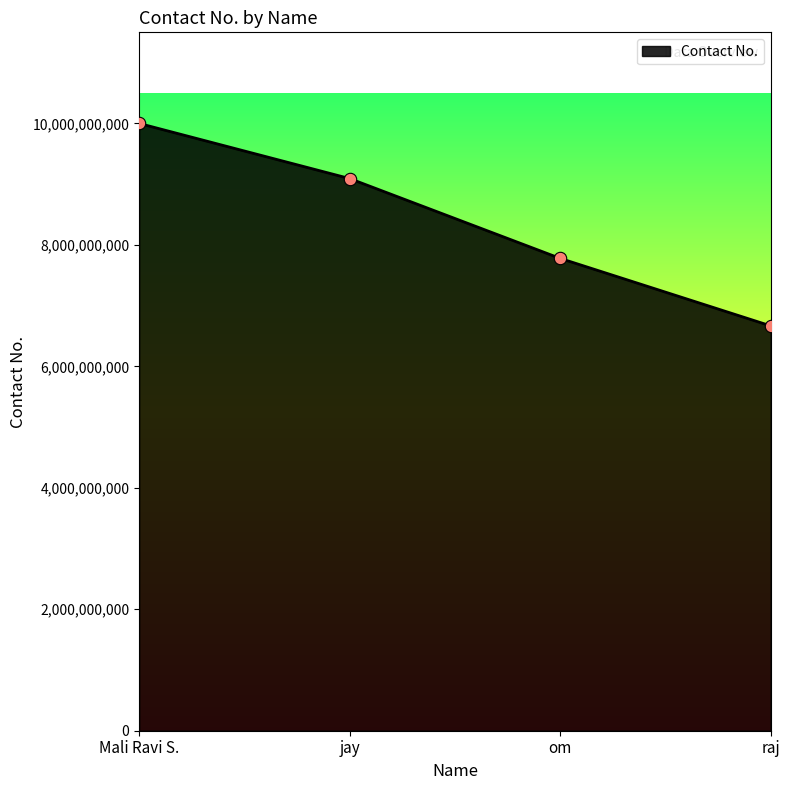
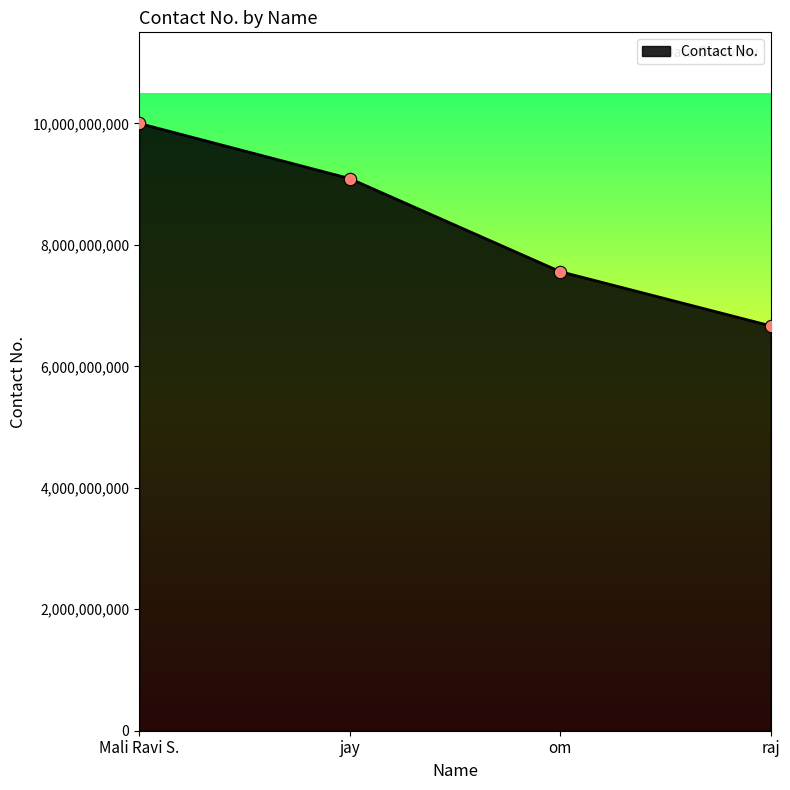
  {
    "Mali Ravi S.": "10,000,000,000",
    "jay": "9,100,000,000",
-   "om": "7,800,000,000",
+   "om": "7,600,000,000",
    "raj": "6,700,000,000"
  }
